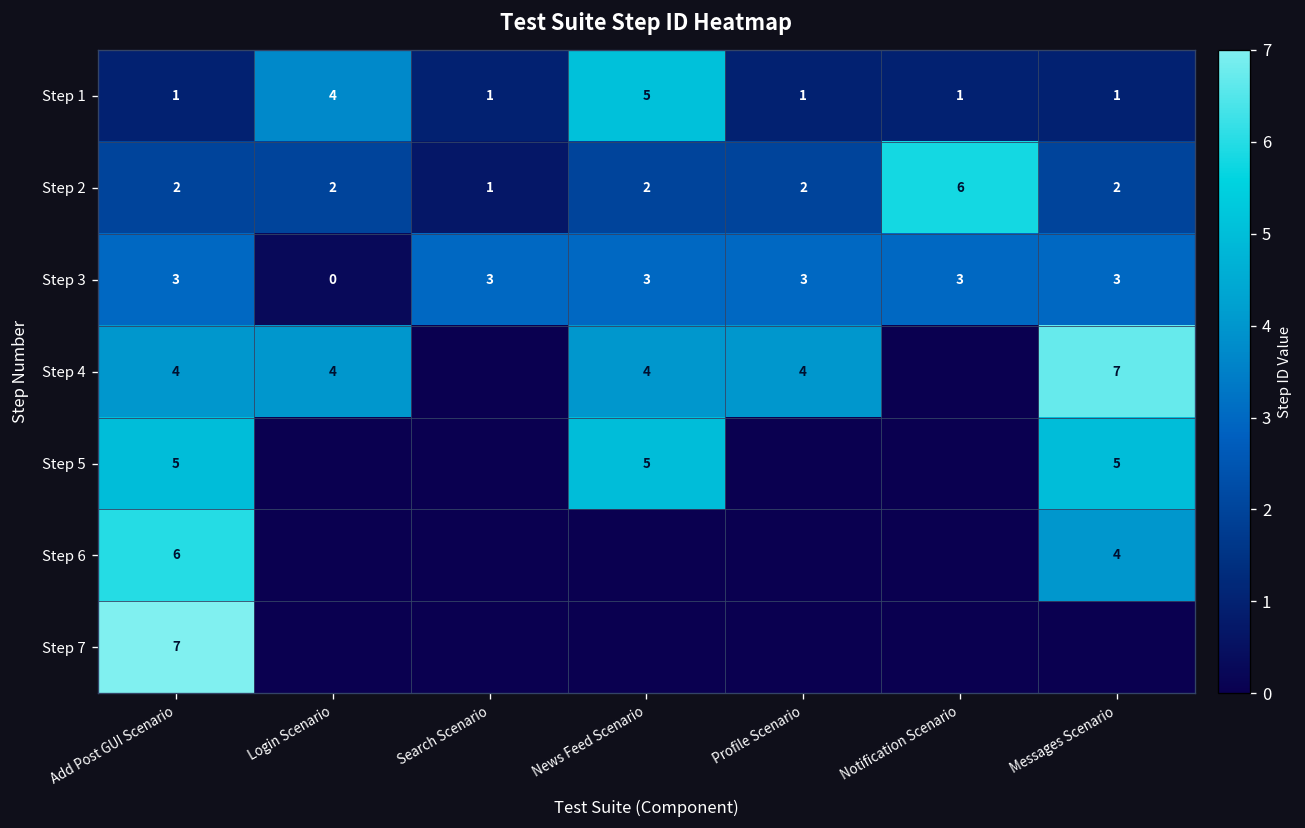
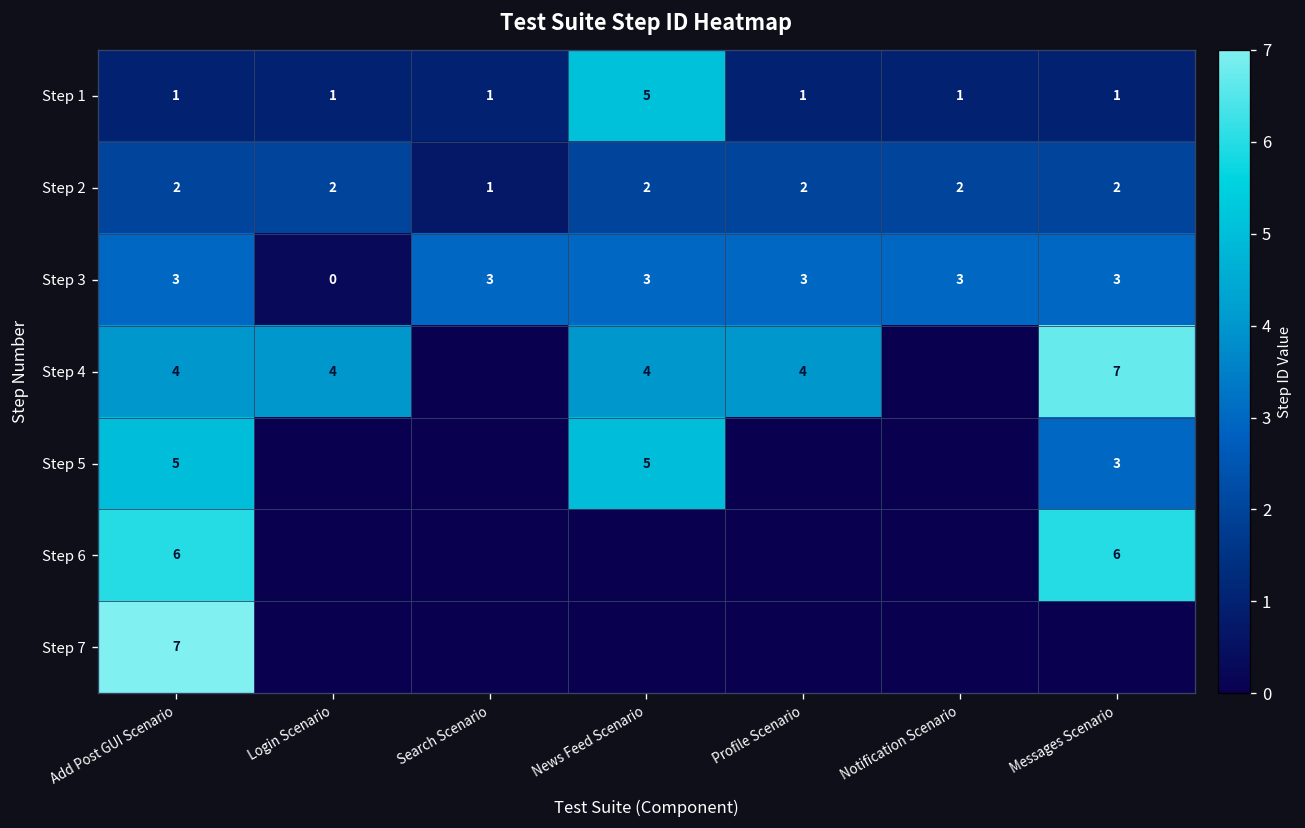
  {
    "Step 1": {
      "Add Post GUI Scenario": 1,
-     "Login Scenario": 4,
+     "Login Scenario": 1,
      "Search Scenario": 1,
      "News Feed Scenario": 5,
      "Profile Scenario": 1,
      "Notification Scenario": 1,
      "Messages Scenario": 1
    },
    "Step 2": {
      "Add Post GUI Scenario": 2,
      "Login Scenario": 2,
      "Search Scenario": 1,
      "News Feed Scenario": 2,
      "Profile Scenario": 2,
-     "Notification Scenario": 6,
+     "Notification Scenario": 2,
      "Messages Scenario": 2
    },
    "Step 3": {
      "Add Post GUI Scenario": 3,
      "Login Scenario": 0,
      "Search Scenario": 3,
      "News Feed Scenario": 3,
      "Profile Scenario": 3,
      "Notification Scenario": 3,
      "Messages Scenario": 3
    },
    "Step 4": {
      "Add Post GUI Scenario": 4,
      "Login Scenario": 4,
      "News Feed Scenario": 4,
      "Profile Scenario": 4,
      "Messages Scenario": 7
    },
    "Step 5": {
      "Add Post GUI Scenario": 5,
      "News Feed Scenario": 5,
-     "Messages Scenario": 5
+     "Messages Scenario": 3
    },
    "Step 6": {
      "Add Post GUI Scenario": 6,
-     "Messages Scenario": 4
+     "Messages Scenario": 6
    },
    "Step 7": {
      "Add Post GUI Scenario": 7
    }
  }
